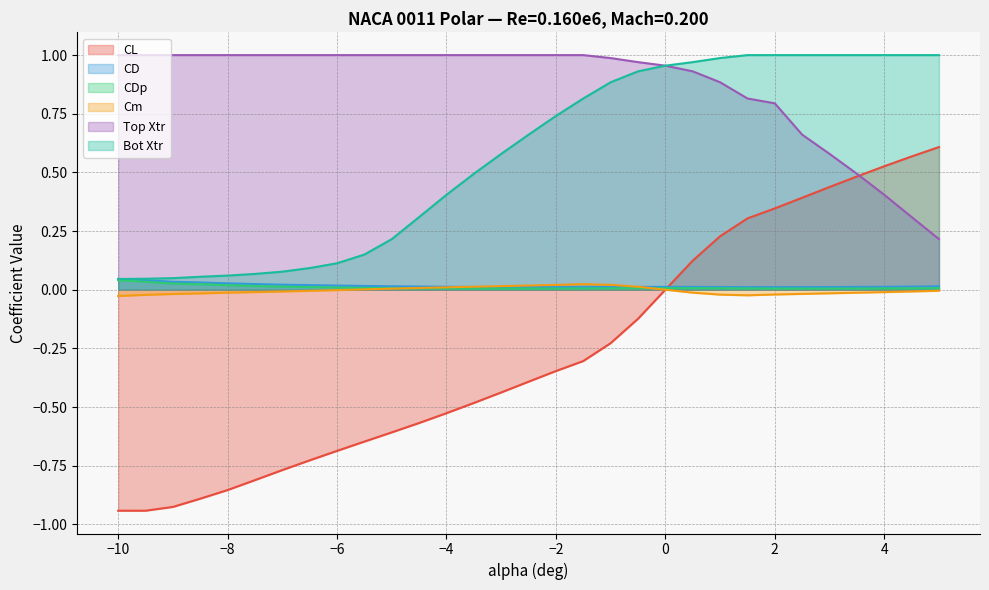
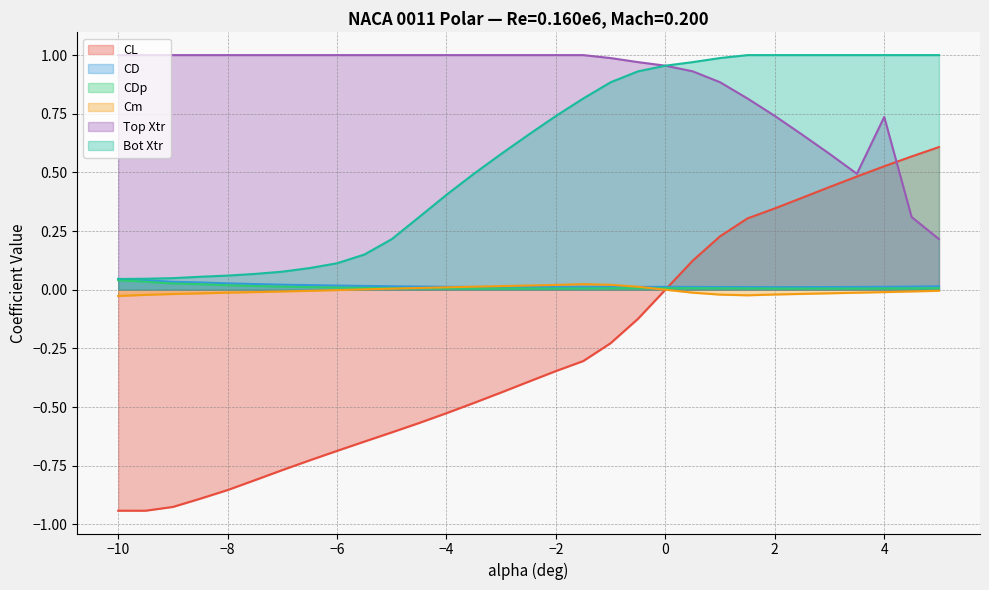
  {
    "Top Xtr": {
      "−8": 1.00,
      "−6": 1.00,
      "−4": 1.00,
      "−2": 1.00,
-     "2": 0.79,
-     "4": 0.40
+     "2": 0.74,
+     "4": 0.74
    }
  }
